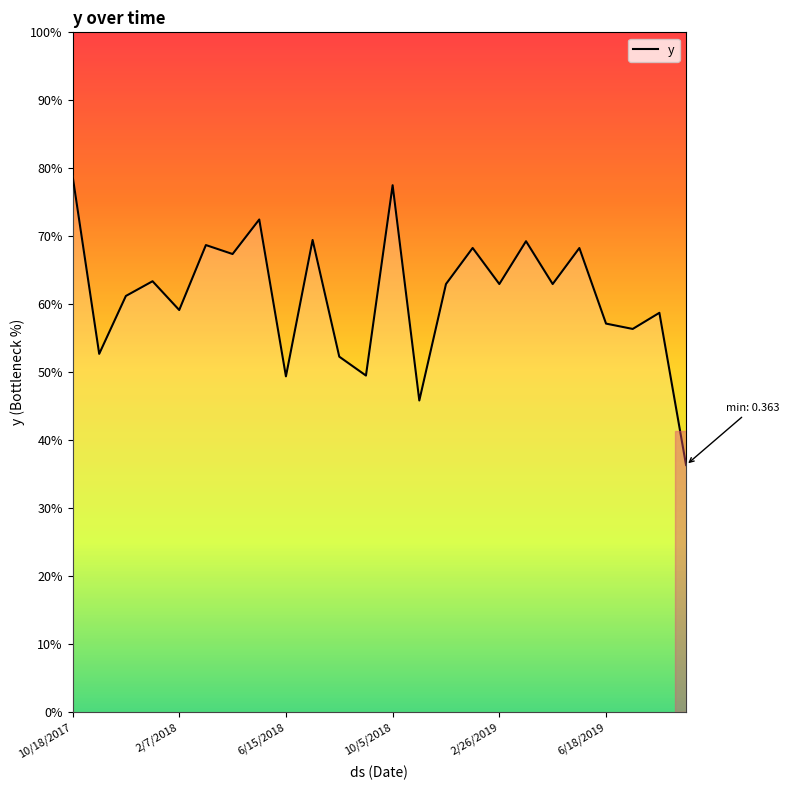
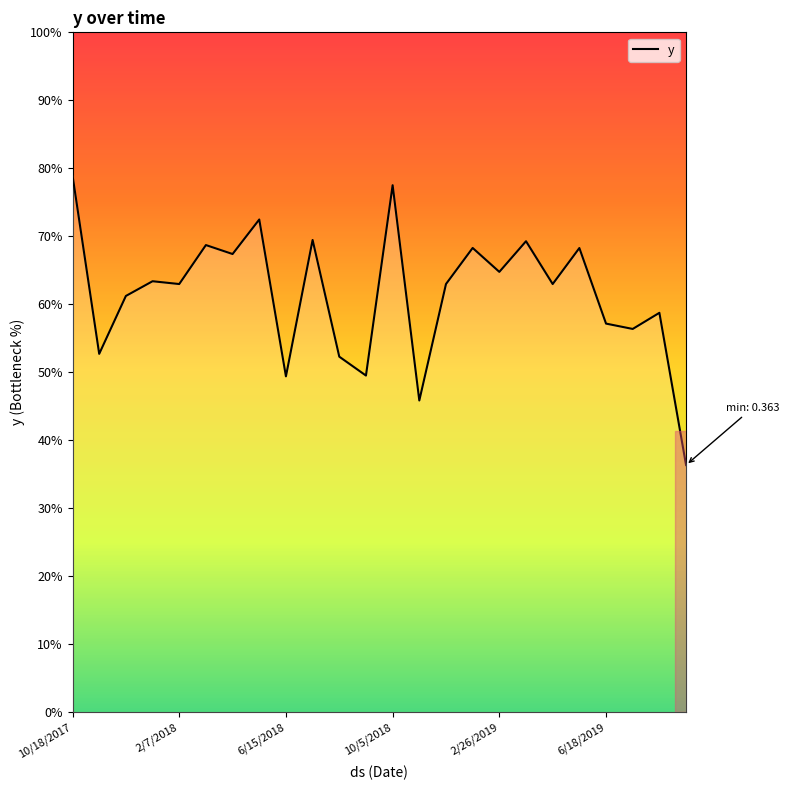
  {
    "10/18/2017": "79%",
-   "2/7/2018": "59%",
+   "2/7/2018": "63%",
    "6/15/2018": "49%",
    "10/5/2018": "78%",
-   "2/26/2019": "63%",
+   "2/26/2019": "65%",
    "6/18/2019": "57%"
  }
